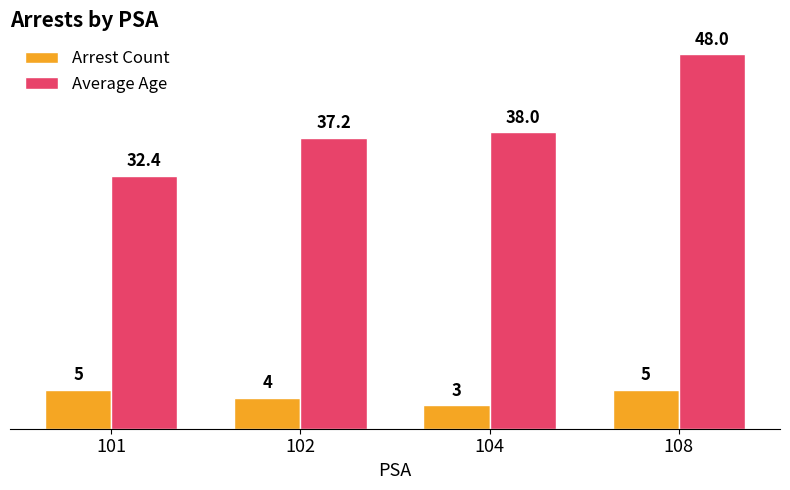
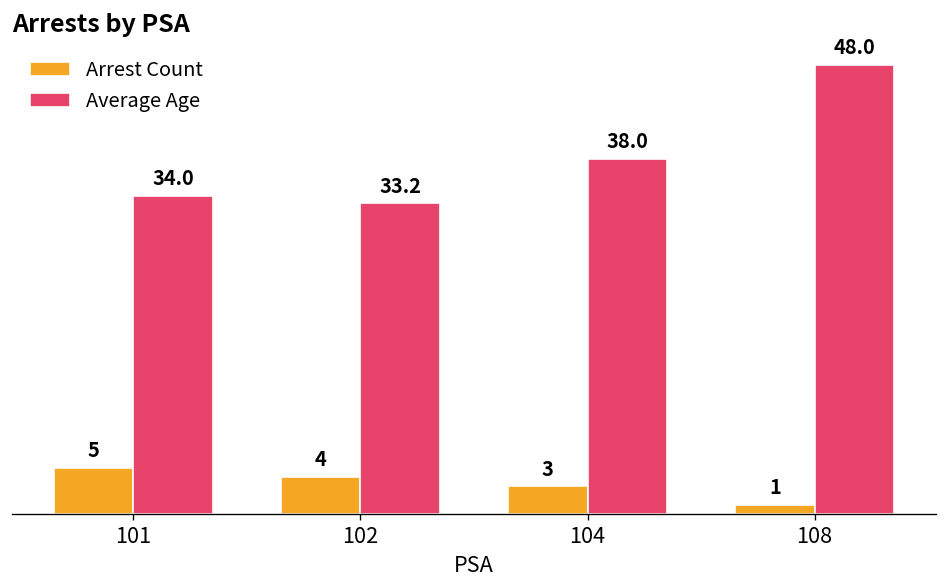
  {
    "Arrest Count": {
      "101": 5,
      "102": 4,
      "104": 3,
-     "108": 5
+     "108": 1
    },
    "Average Age": {
-     "101": 32.4,
-     "102": 37.2,
+     "101": 34.0,
+     "102": 33.2,
      "104": 38.0,
      "108": 48.0
    }
  }
